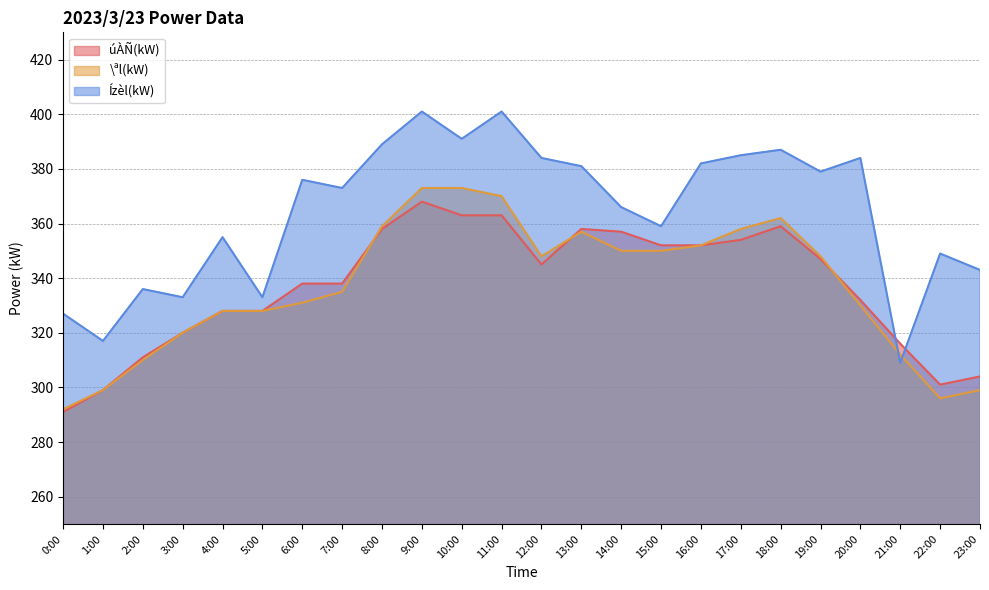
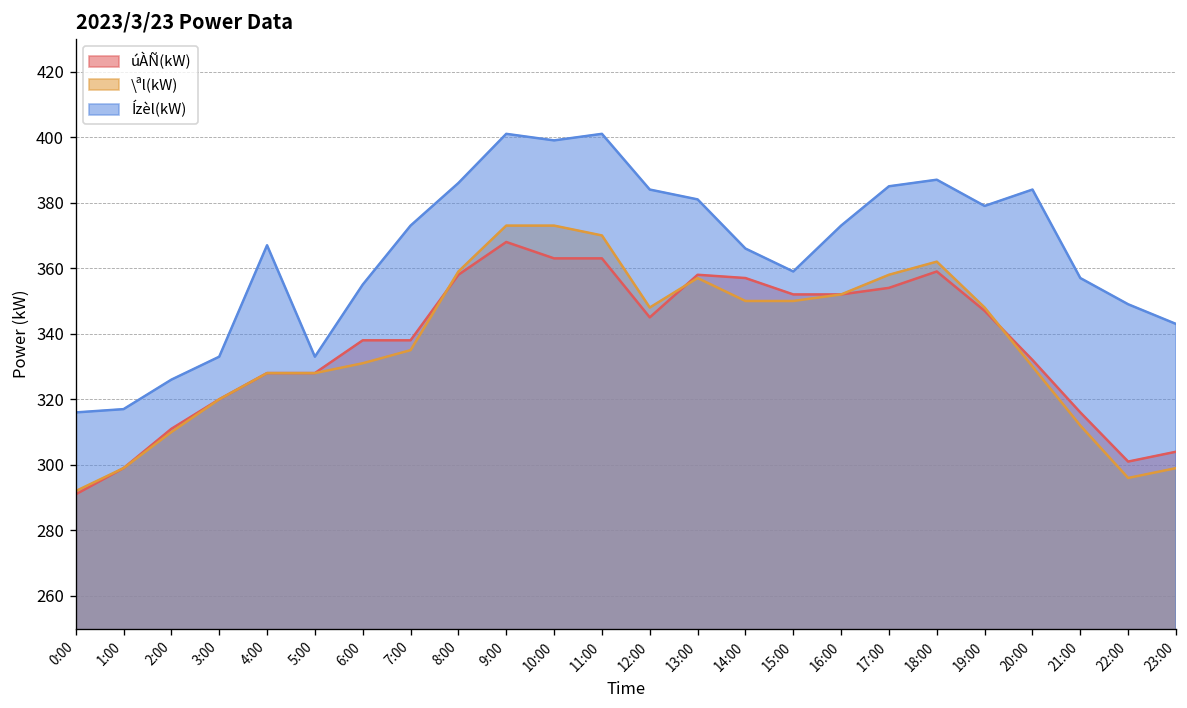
  {
    "Ízèl(kW)": {
-     "0:00": 327,
+     "0:00": 316,
      "1:00": 317,
-     "2:00": 336,
+     "2:00": 326,
      "3:00": 333,
-     "4:00": 355,
+     "4:00": 367,
      "5:00": 333,
-     "6:00": 376,
+     "6:00": 355,
      "7:00": 373,
-     "8:00": 389,
+     "8:00": 386,
      "9:00": 401,
-     "10:00": 391,
+     "10:00": 399,
      "11:00": 401,
      "12:00": 384,
      "13:00": 381,
      "14:00": 366,
      "15:00": 359,
-     "16:00": 382,
+     "16:00": 373,
      "17:00": 385,
      "18:00": 387,
      "19:00": 379,
      "20:00": 384,
-     "21:00": 309,
+     "21:00": 357,
      "22:00": 349,
      "23:00": 343
    }
  }
